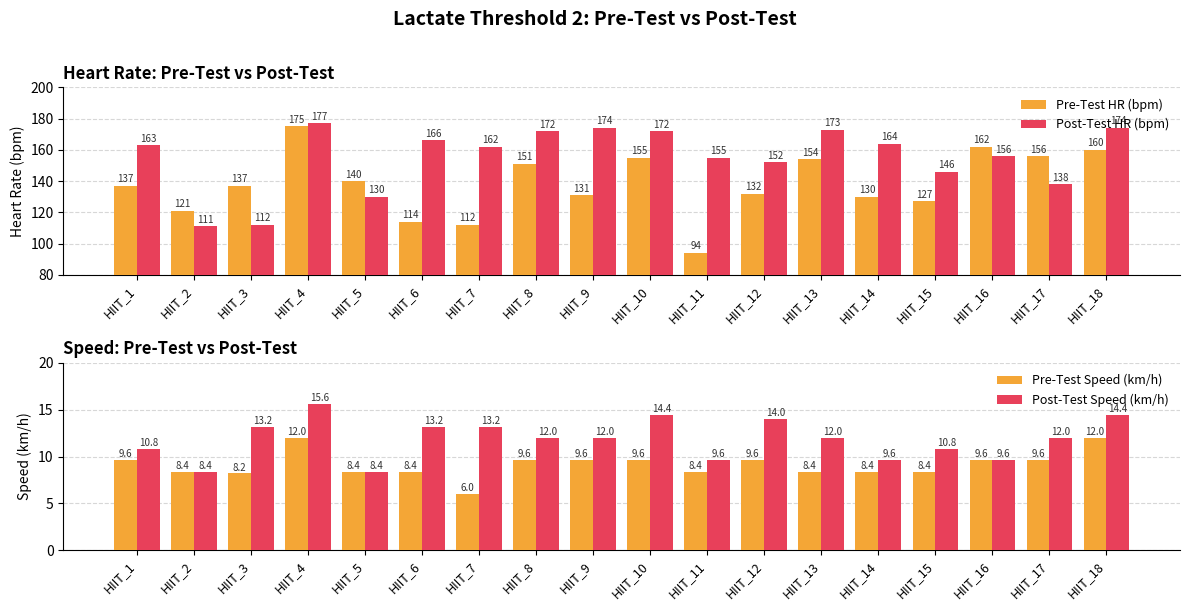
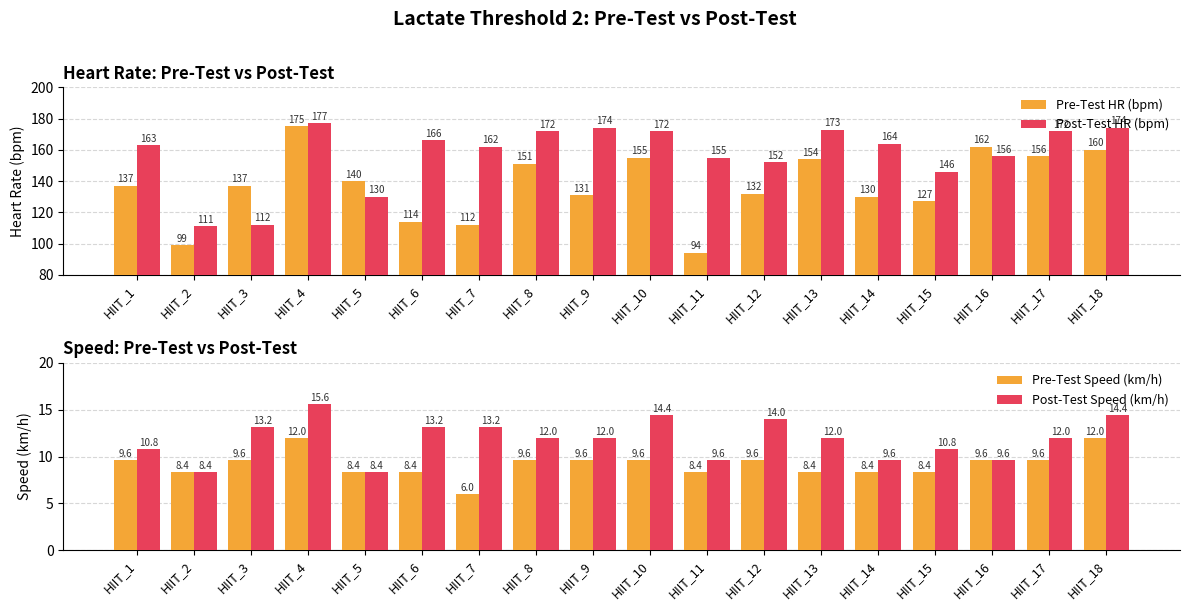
  {
    "Heart Rate: Pre-Test vs Post-Test": {
      "Pre-Test HR (bpm)": {
        "HIIT_1": 137,
-       "HIIT_2": 121,
+       "HIIT_2": 99,
        "HIIT_3": 137,
        "HIIT_4": 175,
        "HIIT_5": 140,
        "HIIT_6": 114,
        "HIIT_7": 112,
        "HIIT_8": 151,
        "HIIT_9": 131,
        "HIIT_10": 155,
        "HIIT_11": 94,
        "HIIT_12": 132,
        "HIIT_13": 154,
        "HIIT_14": 130,
        "HIIT_15": 127,
        "HIIT_16": 162,
        "HIIT_17": 156,
        "HIIT_18": 160
      },
      "Post-Test HR (bpm)": {
        "HIIT_1": 163,
        "HIIT_2": 111,
        "HIIT_3": 112,
        "HIIT_4": 177,
        "HIIT_5": 130,
        "HIIT_6": 166,
        "HIIT_7": 162,
        "HIIT_8": 172,
        "HIIT_9": 174,
        "HIIT_10": 172,
        "HIIT_11": 155,
        "HIIT_12": 152,
        "HIIT_13": 173,
        "HIIT_14": 164,
        "HIIT_15": 146,
        "HIIT_16": 156,
-       "HIIT_17": 138,
+       "HIIT_17": 172,
        "HIIT_18": 174
      }
    },
    "Speed: Pre-Test vs Post-Test": {
      "Pre-Test Speed (km/h)": {
        "HIIT_1": 9.6,
        "HIIT_2": 8.4,
-       "HIIT_3": 8.2,
+       "HIIT_3": 9.6,
        "HIIT_4": 12.0,
        "HIIT_5": 8.4,
        "HIIT_6": 8.4,
        "HIIT_7": 6.0,
        "HIIT_8": 9.6,
        "HIIT_9": 9.6,
        "HIIT_10": 9.6,
        "HIIT_11": 8.4,
        "HIIT_12": 9.6,
        "HIIT_13": 8.4,
        "HIIT_14": 8.4,
        "HIIT_15": 8.4,
        "HIIT_16": 9.6,
        "HIIT_17": 9.6,
        "HIIT_18": 12.0
      },
      "Post-Test Speed (km/h)": {
        "HIIT_1": 10.8,
        "HIIT_2": 8.4,
        "HIIT_3": 13.2,
        "HIIT_4": 15.6,
        "HIIT_5": 8.4,
        "HIIT_6": 13.2,
        "HIIT_7": 13.2,
        "HIIT_8": 12.0,
        "HIIT_9": 12.0,
        "HIIT_10": 14.4,
        "HIIT_11": 9.6,
        "HIIT_12": 14.0,
        "HIIT_13": 12.0,
        "HIIT_14": 9.6,
        "HIIT_15": 10.8,
        "HIIT_16": 9.6,
        "HIIT_17": 12.0,
        "HIIT_18": 14.4
      }
    }
  }
